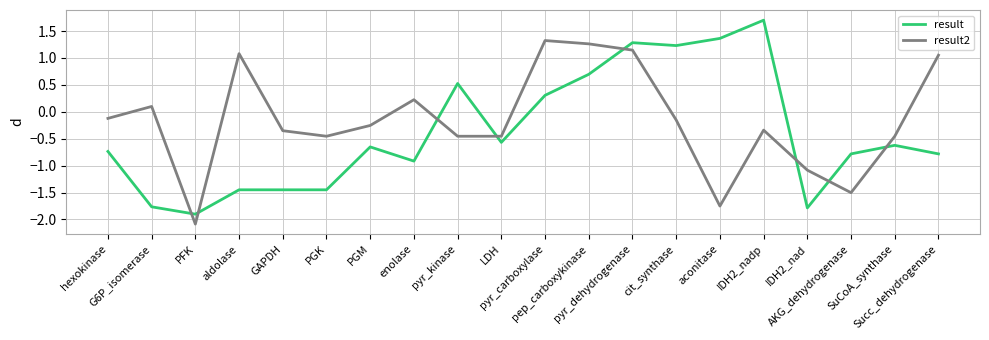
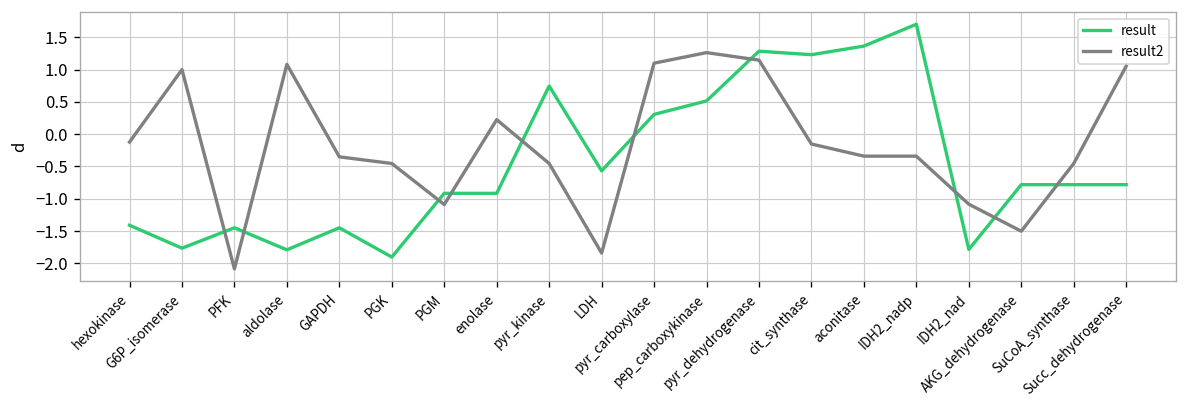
  {
    "result": {
-     "hexokinase": -0.7,
+     "hexokinase": -1.4,
      "G6P_isomerase": -1.8,
-     "PFK": -1.9,
-     "aldolase": -1.4,
+     "PFK": -1.4,
+     "aldolase": -1.8,
      "GAPDH": -1.4,
-     "PGK": -1.4,
-     "PGM": -0.7,
+     "PGK": -1.9,
+     "PGM": -0.9,
      "enolase": -0.9,
-     "pyr_kinase": 0.5,
+     "pyr_kinase": 0.7,
      "LDH": -0.6,
      "pyr_carboxylase": 0.3,
-     "pep_carboxykinase": 0.7,
+     "pep_carboxykinase": 0.5,
      "pyr_dehydrogenase": 1.3,
      "cit_synthase": 1.2,
      "aconitase": 1.4,
      "IDH2_nadp": 1.7,
      "IDH2_nad": -1.8,
      "AKG_dehydrogenase": -0.8,
-     "SuCoA_synthase": -0.6,
+     "SuCoA_synthase": -0.8,
      "Succ_dehydrogenase": -0.8
    },
    "result2": {
      "hexokinase": -0.1,
-     "G6P_isomerase": 0.1,
+     "G6P_isomerase": 1.0,
      "PFK": -2.1,
      "aldolase": 1.1,
      "GAPDH": -0.4,
      "PGK": -0.5,
-     "PGM": -0.3,
+     "PGM": -1.1,
      "enolase": 0.2,
      "pyr_kinase": -0.5,
-     "LDH": -0.5,
-     "pyr_carboxylase": 1.3,
+     "LDH": -1.8,
+     "pyr_carboxylase": 1.1,
      "pep_carboxykinase": 1.3,
      "pyr_dehydrogenase": 1.1,
      "cit_synthase": -0.2,
-     "aconitase": -1.8,
+     "aconitase": -0.3,
      "IDH2_nadp": -0.3,
      "IDH2_nad": -1.1,
      "AKG_dehydrogenase": -1.5,
      "SuCoA_synthase": -0.5,
      "Succ_dehydrogenase": 1.1
    }
  }
